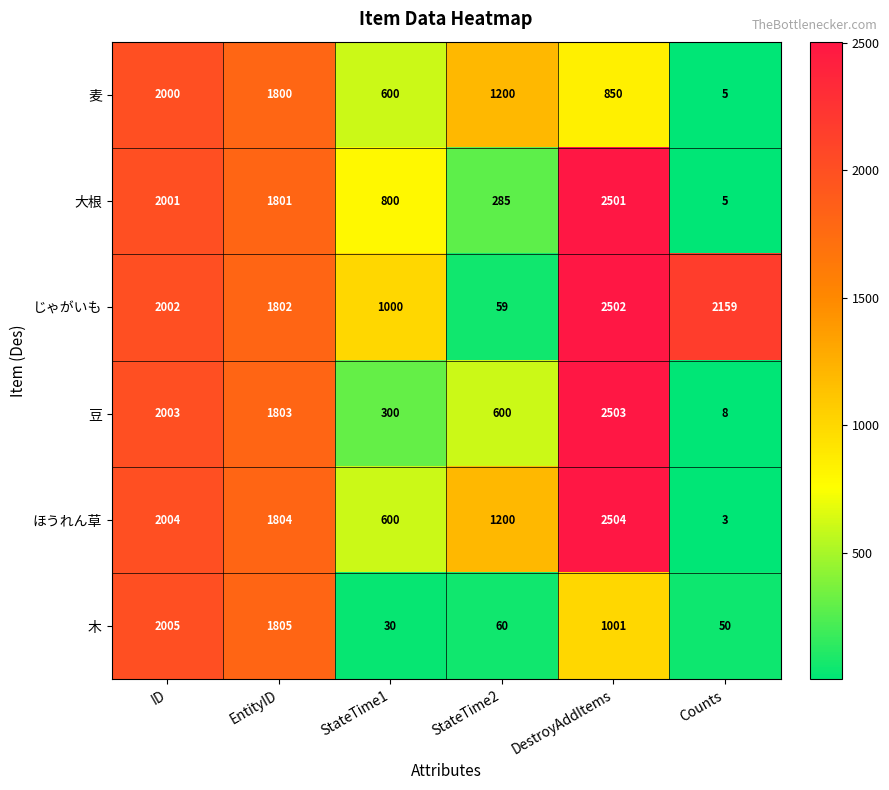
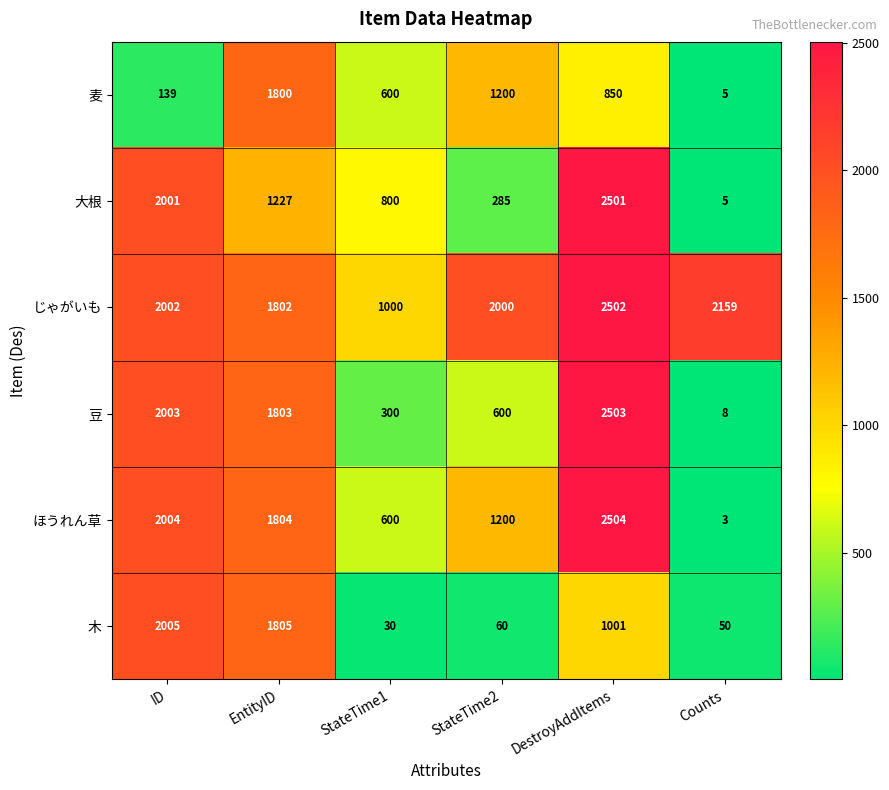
  {
    "麦": {
-     "ID": 2000,
+     "ID": 139,
      "EntityID": 1800,
      "StateTime1": 600,
      "StateTime2": 1200,
      "DestroyAddItems": 850,
      "Counts": 5
    },
    "大根": {
      "ID": 2001,
-     "EntityID": 1801,
+     "EntityID": 1227,
      "StateTime1": 800,
      "StateTime2": 285,
      "DestroyAddItems": 2501,
      "Counts": 5
    },
    "じゃがいも": {
      "ID": 2002,
      "EntityID": 1802,
      "StateTime1": 1000,
-     "StateTime2": 59,
+     "StateTime2": 2000,
      "DestroyAddItems": 2502,
      "Counts": 2159
    },
    "豆": {
      "ID": 2003,
      "EntityID": 1803,
      "StateTime1": 300,
      "StateTime2": 600,
      "DestroyAddItems": 2503,
      "Counts": 8
    },
    "ほうれん草": {
      "ID": 2004,
      "EntityID": 1804,
      "StateTime1": 600,
      "StateTime2": 1200,
      "DestroyAddItems": 2504,
      "Counts": 3
    },
    "木": {
      "ID": 2005,
      "EntityID": 1805,
      "StateTime1": 30,
      "StateTime2": 60,
      "DestroyAddItems": 1001,
      "Counts": 50
    }
  }
